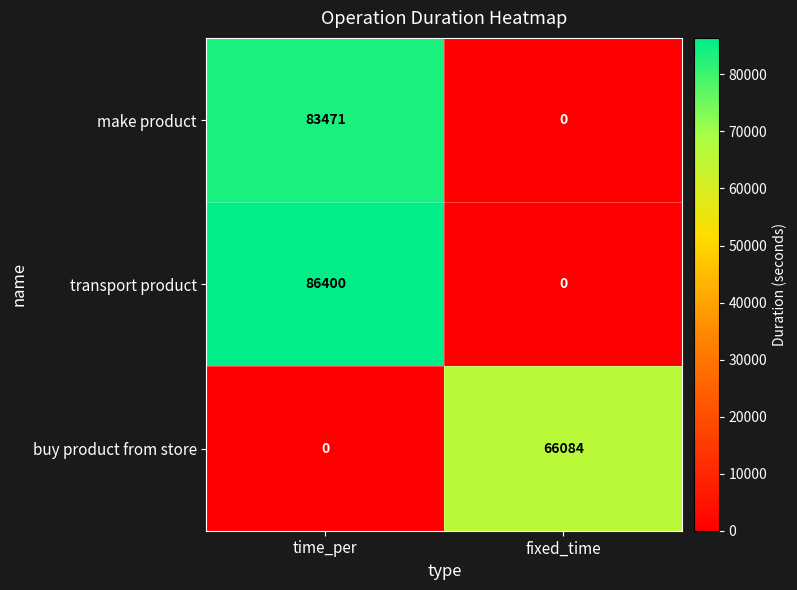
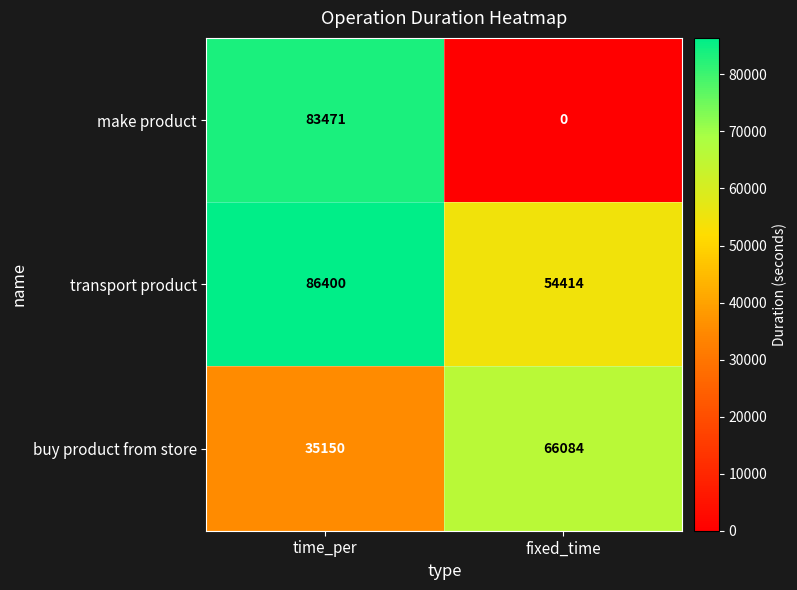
  {
    "make product": {
      "time_per": 83471,
      "fixed_time": 0
    },
    "transport product": {
      "time_per": 86400,
-     "fixed_time": 0
+     "fixed_time": 54414
    },
    "buy product from store": {
-     "time_per": 0,
+     "time_per": 35150,
      "fixed_time": 66084
    }
  }
